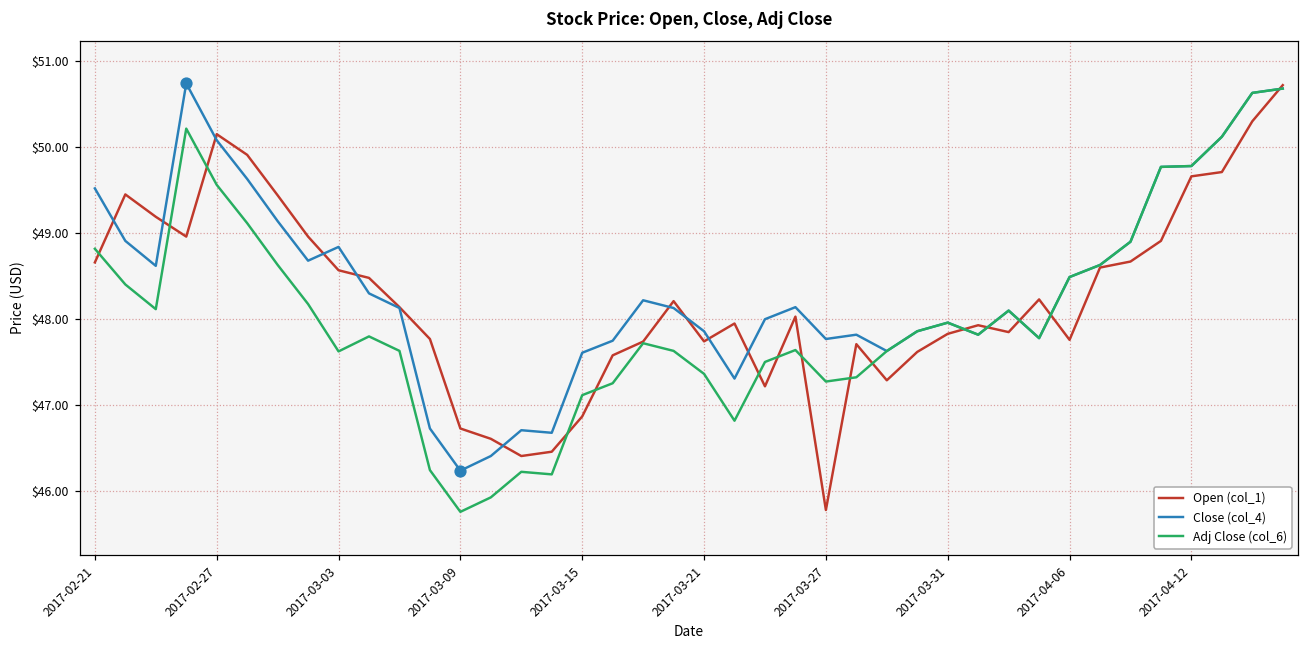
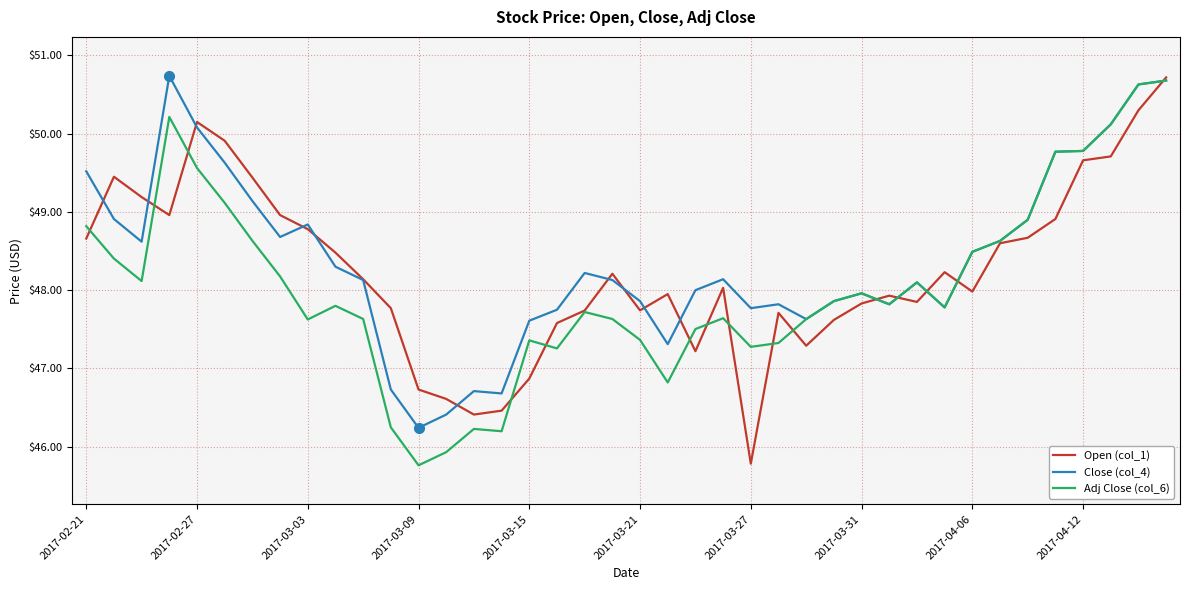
  {
    "Open (col_1)": {
      "2017-02-21": "$48.7",
      "2017-02-27": "$50.2",
-     "2017-03-03": "$48.6",
+     "2017-03-03": "$48.8",
      "2017-03-09": "$46.7",
      "2017-03-15": "$46.9",
      "2017-03-21": "$47.7",
      "2017-03-27": "$45.8",
      "2017-03-31": "$47.8",
-     "2017-04-06": "$47.8",
+     "2017-04-06": "$48.0",
      "2017-04-12": "$49.7"
    },
    "Adj Close (col_6)": {
      "2017-02-21": "$48.8",
      "2017-02-27": "$49.6",
      "2017-03-03": "$47.6",
      "2017-03-09": "$45.8",
-     "2017-03-15": "$47.1",
+     "2017-03-15": "$47.4",
      "2017-03-21": "$47.4",
      "2017-03-27": "$47.3"
    }
  }
